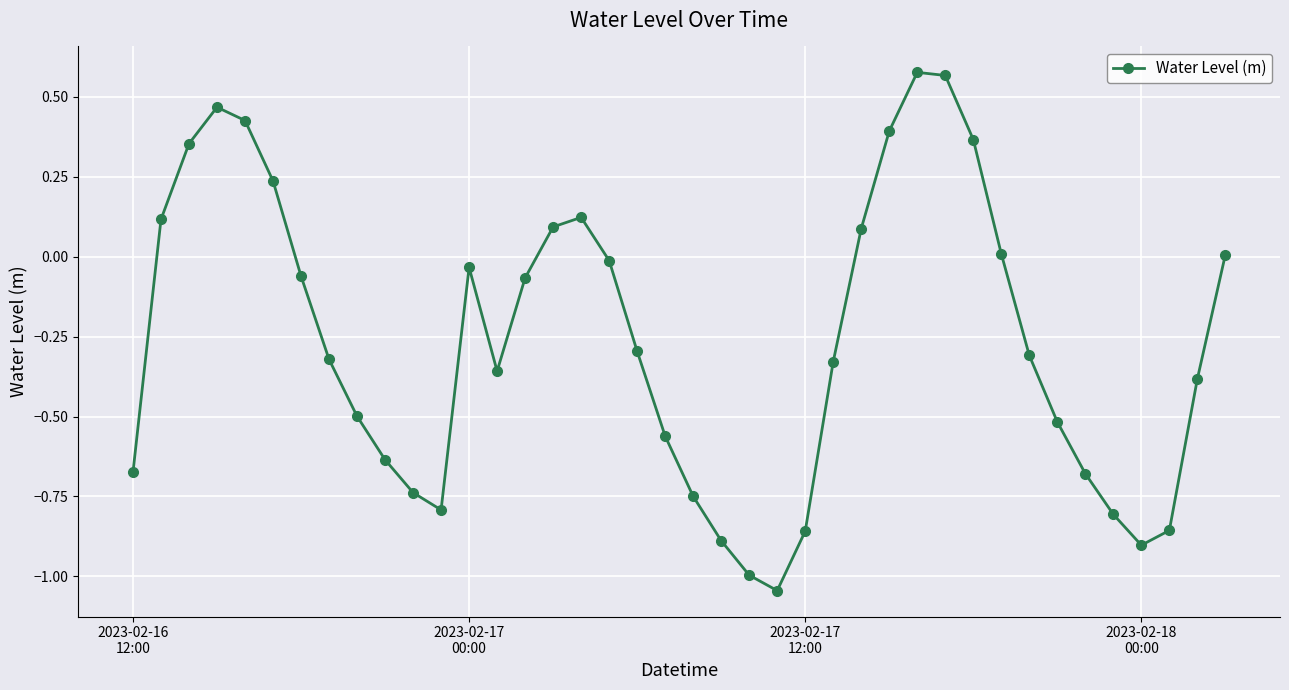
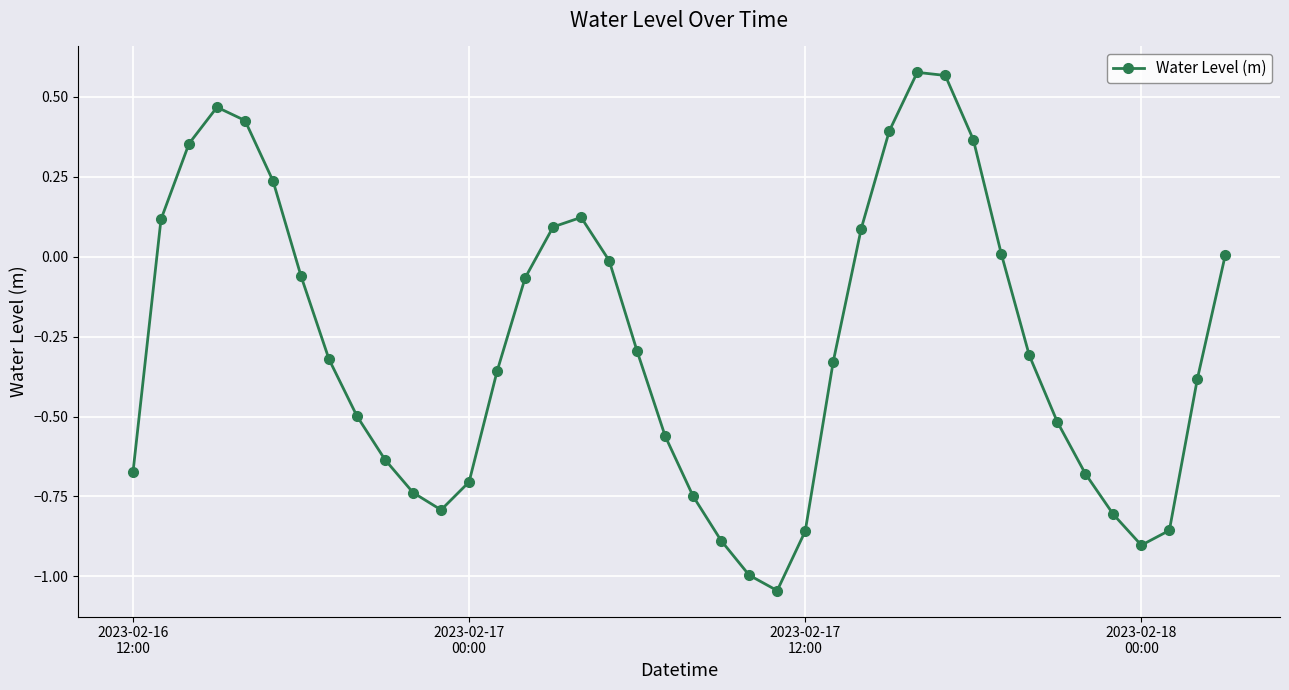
  {
    "2023-02-16 12:00": -0.67,
-   "2023-02-17 00:00": -0.03,
+   "2023-02-17 00:00": -0.70,
    "2023-02-17 12:00": -0.86,
    "2023-02-18 00:00": -0.90
  }
